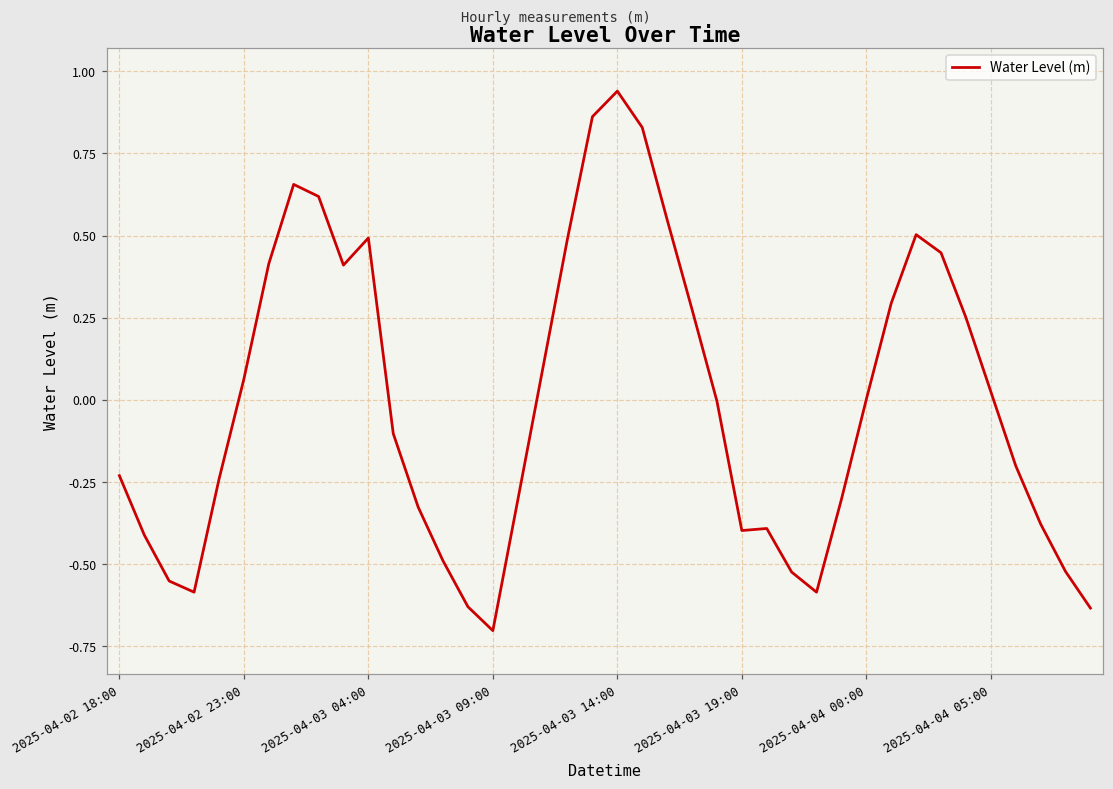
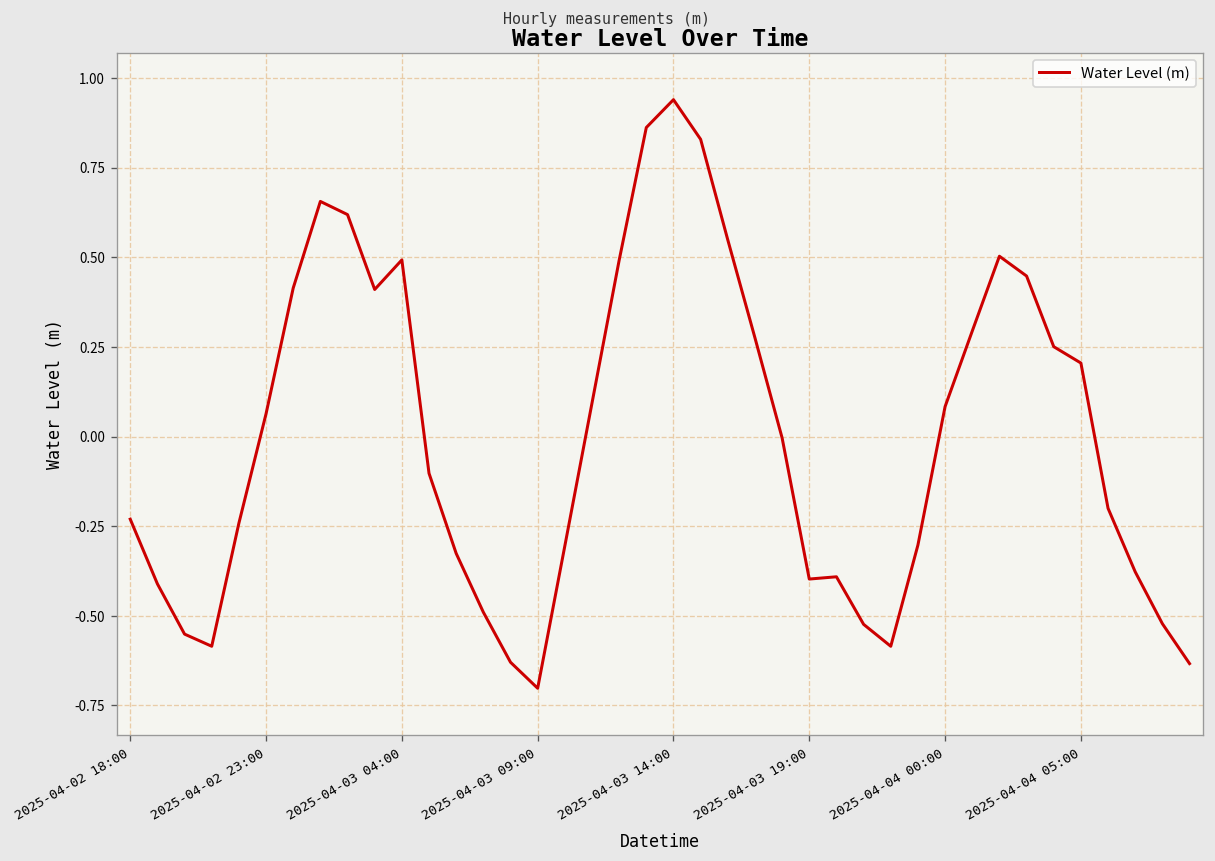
  {
    "2025-04-02 18:00": -0.23,
    "2025-04-02 23:00": 0.06,
    "2025-04-03 04:00": 0.49,
    "2025-04-03 09:00": -0.70,
    "2025-04-03 14:00": 0.94,
    "2025-04-03 19:00": -0.40,
-   "2025-04-04 00:00": 0.00,
-   "2025-04-04 05:00": 0.03
+   "2025-04-04 00:00": 0.08,
+   "2025-04-04 05:00": 0.21
  }
